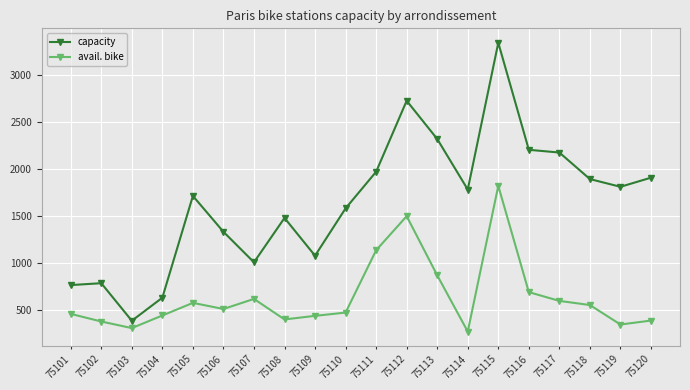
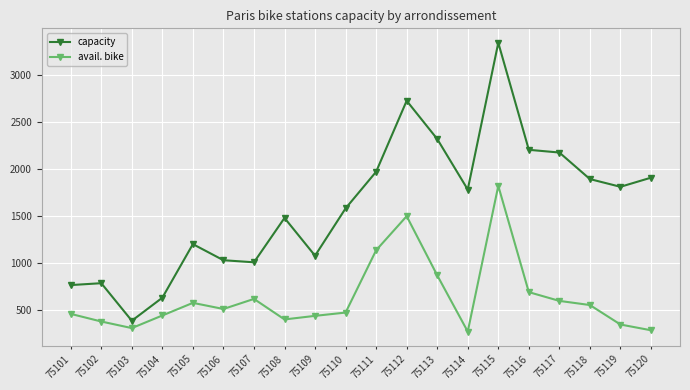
  {
    "capacity": {
      "75101": 800,
      "75102": 800,
      "75103": 400,
      "75104": 600,
-     "75105": 1700,
-     "75106": 1300,
+     "75105": 1200,
+     "75106": 1000,
      "75107": 1000,
      "75108": 1500,
      "75109": 1100,
      "75110": 1600,
      "75111": 2000,
      "75112": 2700,
      "75113": 2300,
      "75114": 1800,
      "75115": 3300,
      "75116": 2200,
      "75117": 2200,
      "75118": 1900,
      "75119": 1800,
      "75120": 1900
    },
    "avail. bike": {
      "75101": 500,
      "75102": 400,
      "75103": 300,
      "75104": 400,
      "75105": 600,
      "75106": 500,
      "75107": 600,
      "75108": 400,
      "75109": 400,
      "75110": 500,
      "75111": 1100,
      "75112": 1500,
      "75113": 900,
      "75114": 300,
      "75115": 1800,
      "75116": 700,
      "75117": 600,
      "75118": 600,
      "75119": 300,
-     "75120": 400
+     "75120": 300
    }
  }
